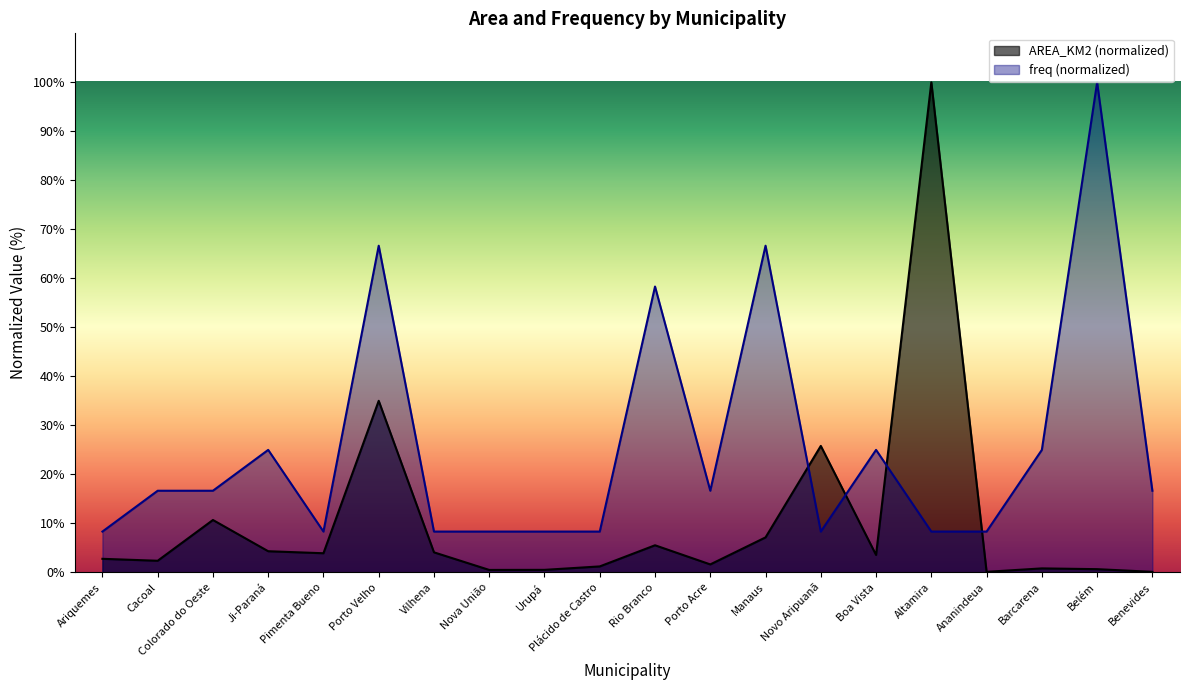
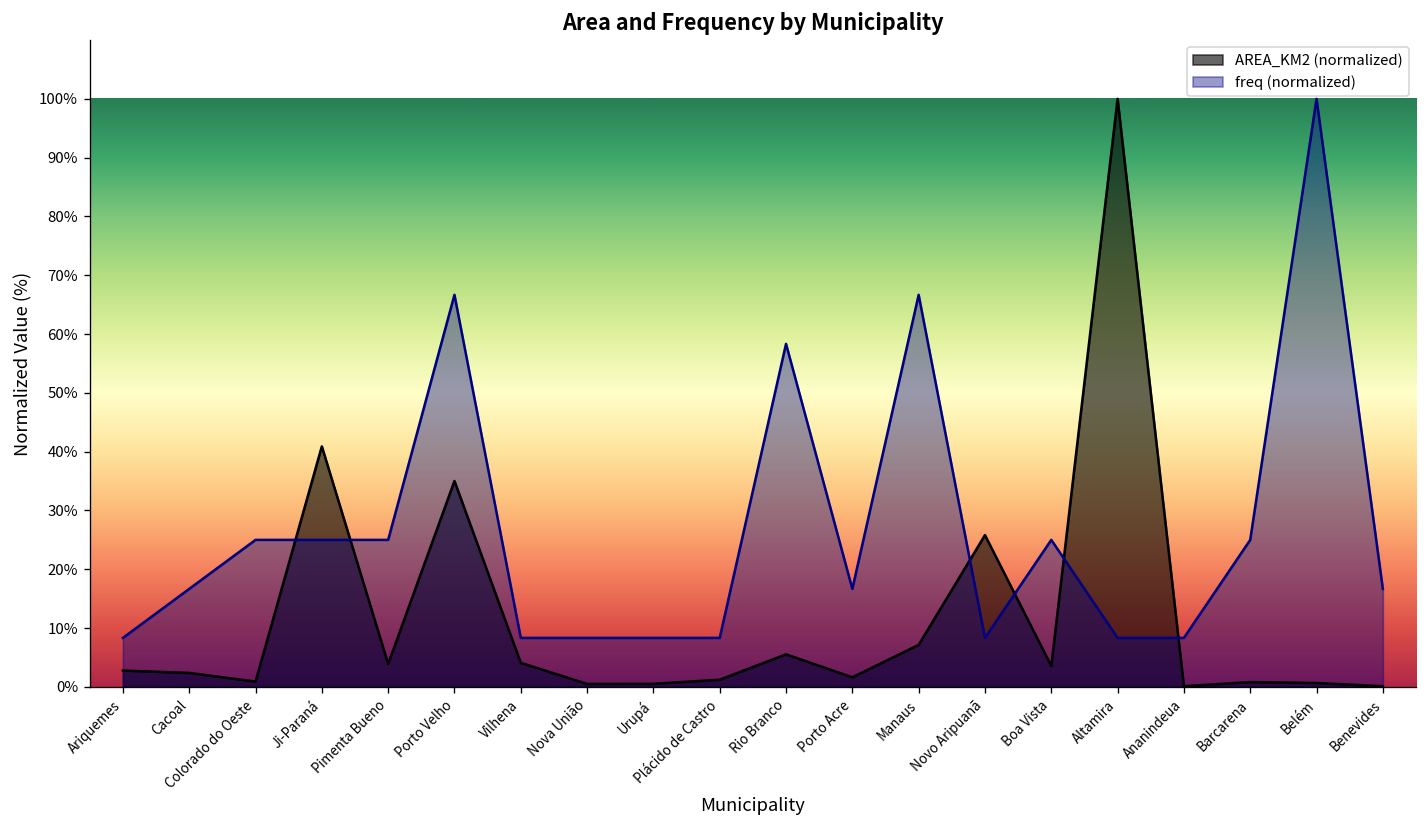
  {
    "AREA_KM2 (normalized)": {
      "Ariquemes": "3%",
      "Cacoal": "2%",
-     "Colorado do Oeste": "11%",
-     "Ji-Paraná": "4%",
+     "Colorado do Oeste": "1%",
+     "Ji-Paraná": "41%",
      "Pimenta Bueno": "4%",
      "Porto Velho": "35%",
      "Vilhena": "4%",
      "Nova União": "1%",
      "Urupá": "1%",
      "Plácido de Castro": "1%",
      "Rio Branco": "6%",
      "Porto Acre": "2%",
      "Manaus": "7%",
      "Novo Aripuanã": "26%",
      "Boa Vista": "4%",
      "Altamira": "100%",
      "Ananindeua": "0%",
      "Barcarena": "1%",
      "Belém": "1%",
      "Benevides": "0%"
    },
    "freq (normalized)": {
      "Ariquemes": "8%",
      "Cacoal": "17%",
-     "Colorado do Oeste": "17%",
+     "Colorado do Oeste": "25%",
      "Ji-Paraná": "25%",
-     "Pimenta Bueno": "8%",
+     "Pimenta Bueno": "25%",
      "Porto Velho": "67%",
      "Vilhena": "8%",
      "Nova União": "8%",
      "Urupá": "8%",
      "Plácido de Castro": "8%",
      "Rio Branco": "58%",
      "Porto Acre": "17%",
      "Manaus": "67%",
      "Novo Aripuanã": "8%",
      "Boa Vista": "25%",
      "Altamira": "8%",
      "Ananindeua": "8%",
      "Barcarena": "25%",
      "Belém": "100%",
      "Benevides": "17%"
    }
  }
